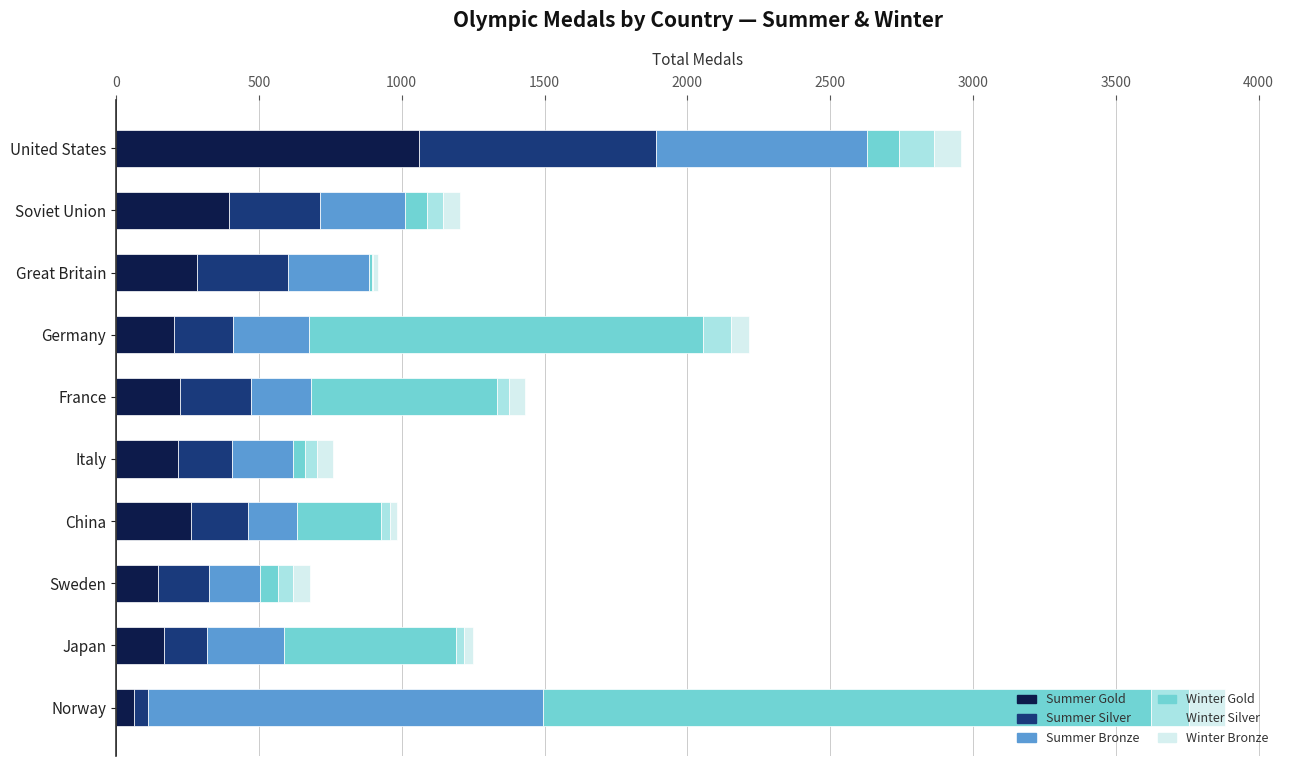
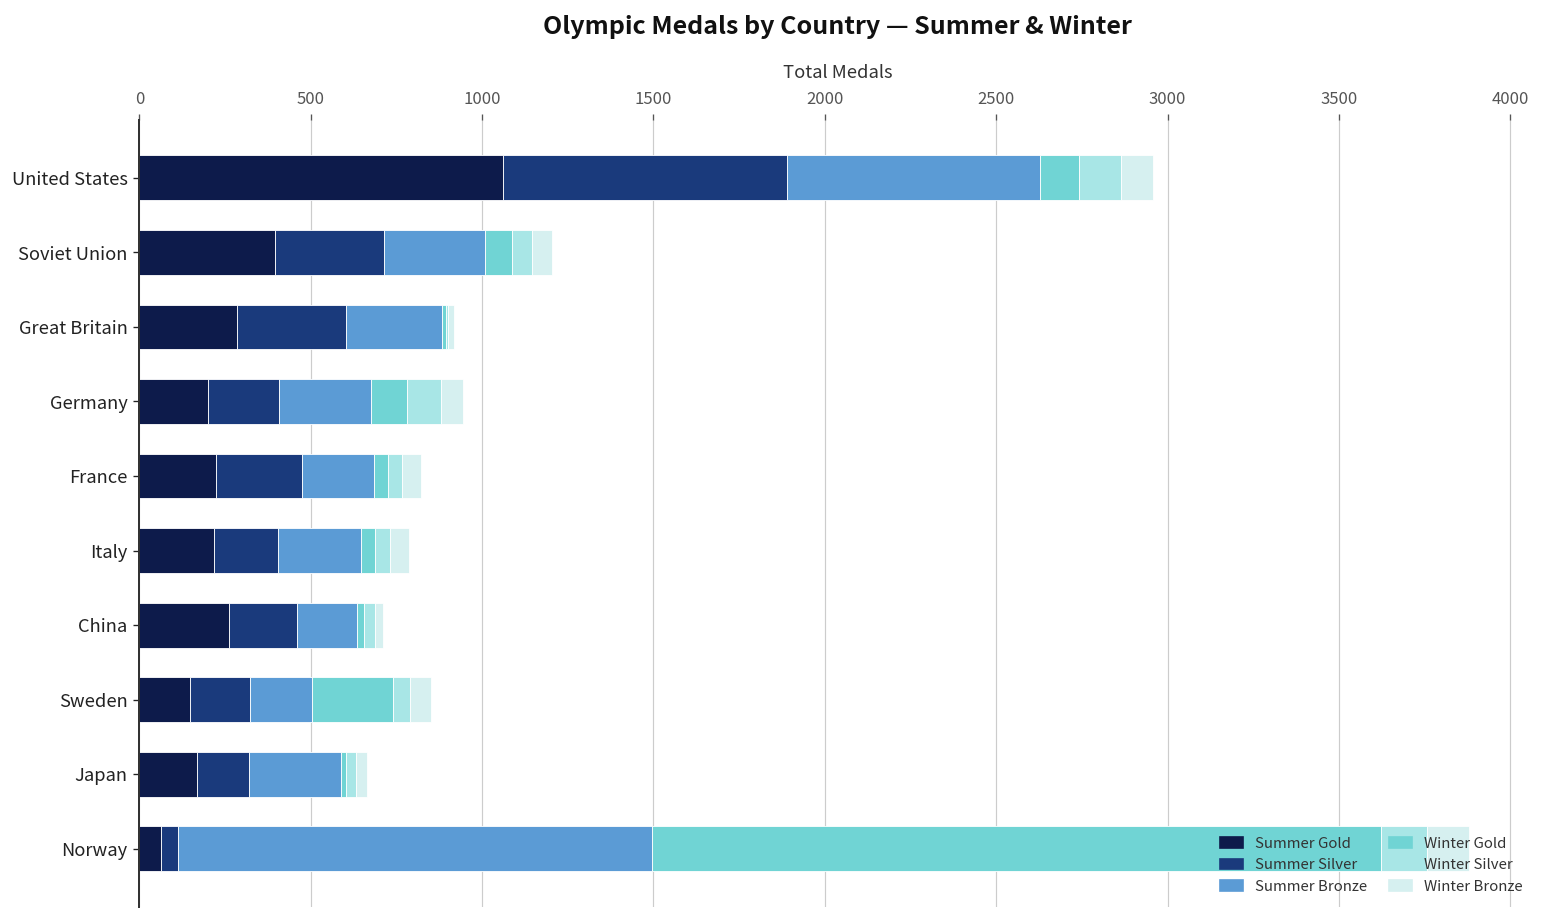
  {
    "Summer Bronze": {
      "United States": 740,
      "Soviet Union": 300,
      "Great Britain": 280,
      "Germany": 270,
      "France": 210,
-     "Italy": 210,
+     "Italy": 240,
      "China": 170,
      "Sweden": 180,
      "Japan": 270,
      "Norway": 1380
    },
    "Winter Gold": {
      "United States": 110,
      "Soviet Union": 80,
      "Great Britain": 10,
-     "Germany": 1380,
-     "France": 650,
+     "Germany": 100,
+     "France": 40,
      "Italy": 40,
-     "China": 290,
-     "Sweden": 70,
-     "Japan": 600,
+     "China": 20,
+     "Sweden": 240,
+     "Japan": 20,
      "Norway": 2130
    }
  }
